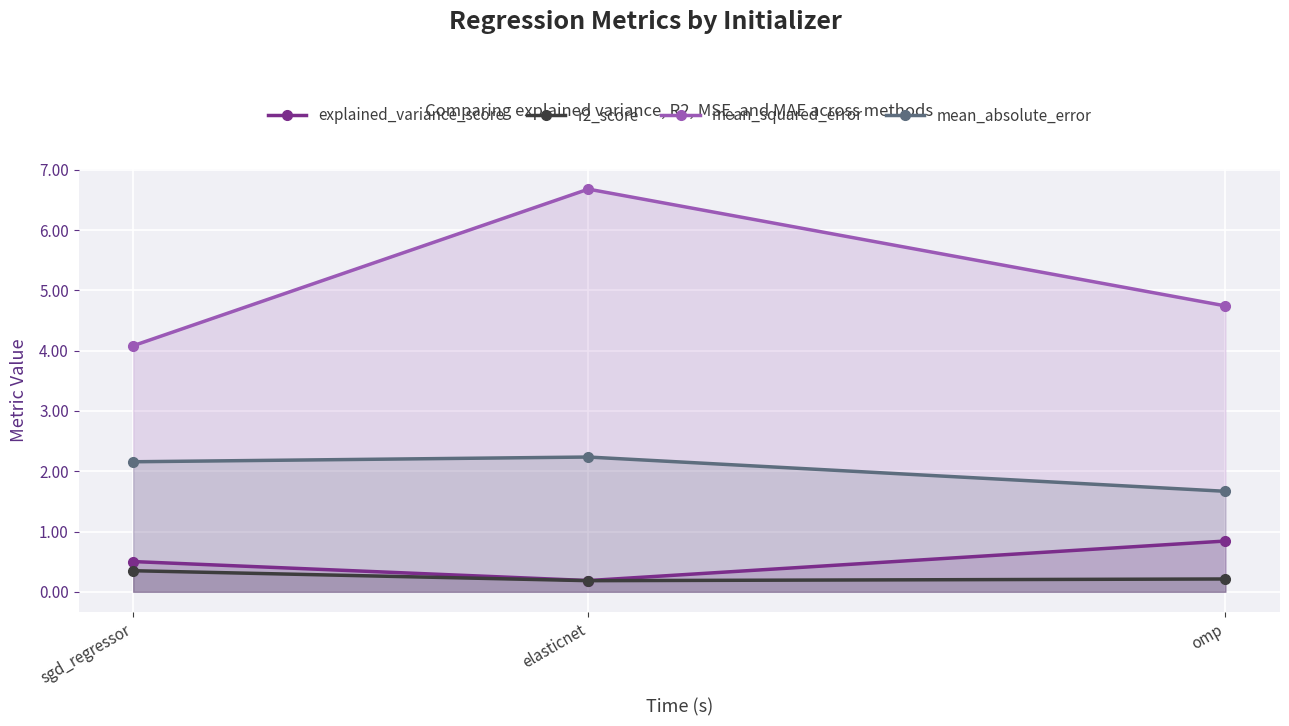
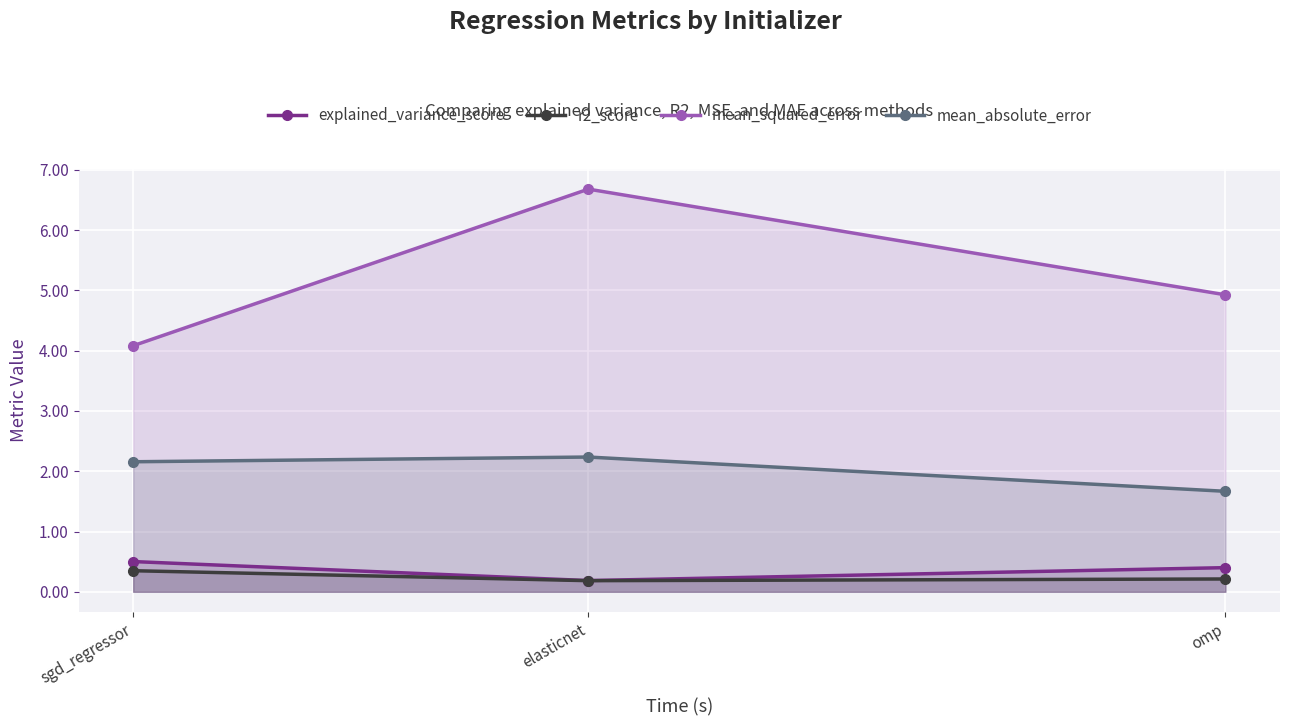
  {
    "explained_variance_score": {
      "sgd_regressor": 0.5,
-     "omp": 0.8
+     "omp": 0.4
    },
    "r2_score": {
      "sgd_regressor": 0.3,
      "omp": 0.2
    },
    "mean_squared_error": {
      "sgd_regressor": 4.1,
      "elasticnet": 6.7,
-     "omp": 4.7
+     "omp": 4.9
    },
    "mean_absolute_error": {
      "sgd_regressor": 2.2,
      "elasticnet": 2.2,
      "omp": 1.7
    }
  }
